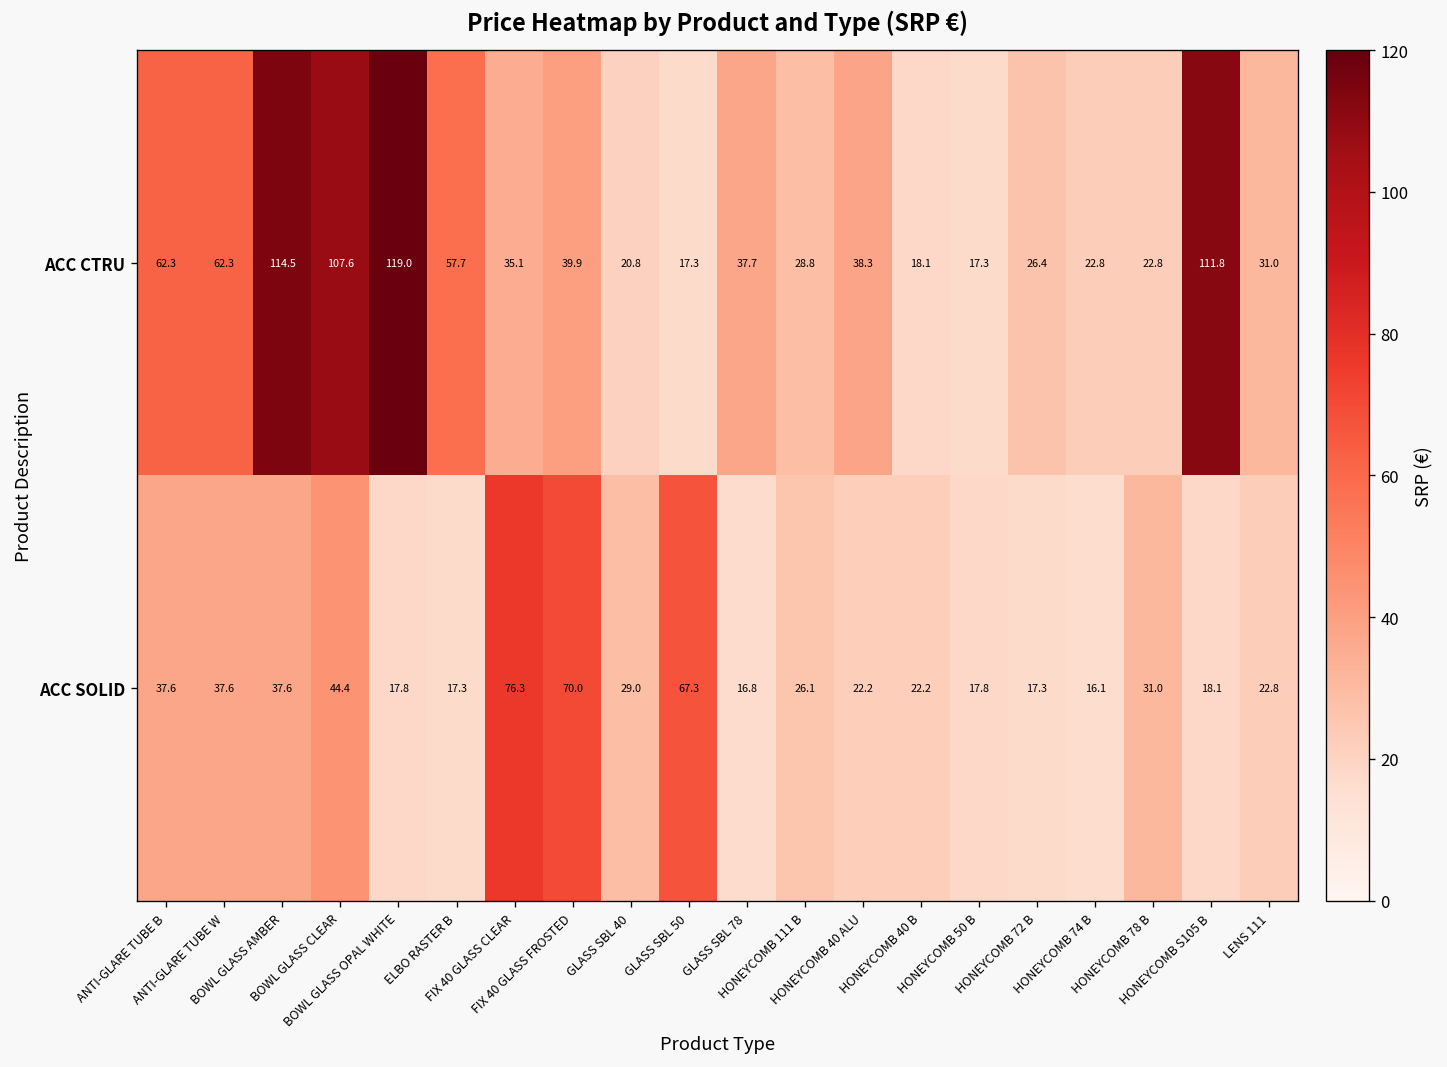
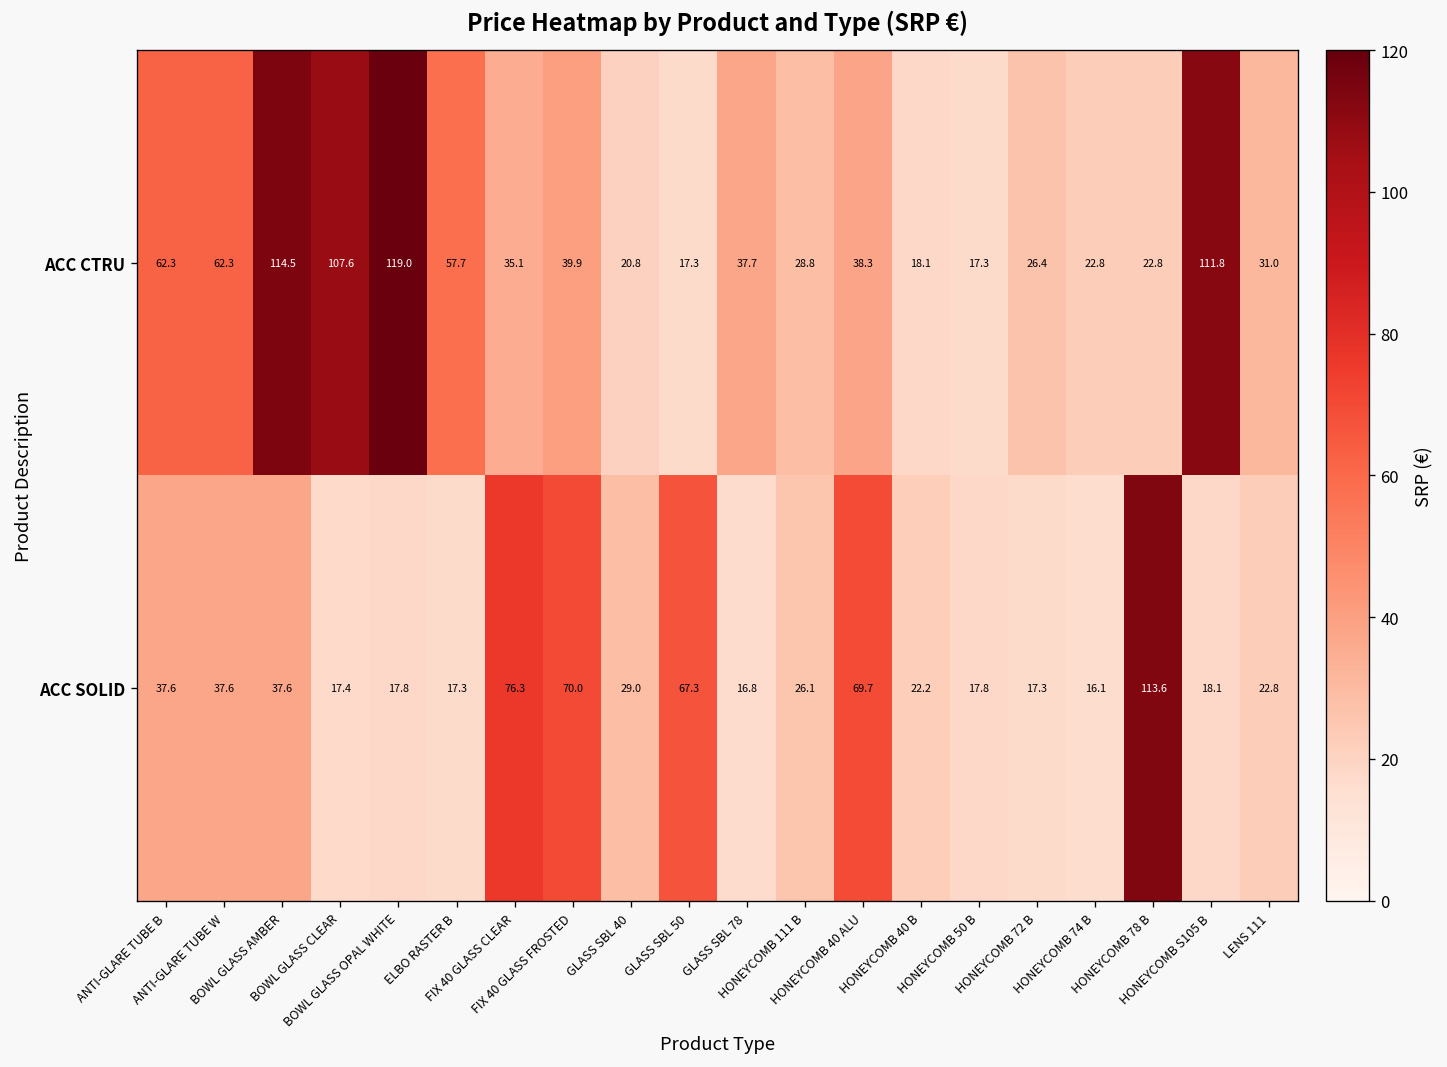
  {
    "ACC CTRU": {
      "ANTI-GLARE TUBE B": 62.3,
      "ANTI-GLARE TUBE W": 62.3,
      "BOWL GLASS AMBER": 114.5,
      "BOWL GLASS CLEAR": 107.6,
      "BOWL GLASS OPAL WHITE": 119.0,
      "ELBO RASTER B": 57.7,
      "FIX 40 GLASS CLEAR": 35.1,
      "FIX 40 GLASS FROSTED": 39.9,
      "GLASS SBL 40": 20.8,
      "GLASS SBL 50": 17.3,
      "GLASS SBL 78": 37.7,
      "HONEYCOMB 111 B": 28.8,
      "HONEYCOMB 40 ALU": 38.3,
      "HONEYCOMB 40 B": 18.1,
      "HONEYCOMB 50 B": 17.3,
      "HONEYCOMB 72 B": 26.4,
      "HONEYCOMB 74 B": 22.8,
      "HONEYCOMB 78 B": 22.8,
      "HONEYCOMB S105 B": 111.8,
      "LENS 111": 31.0
    },
    "ACC SOLID": {
      "ANTI-GLARE TUBE B": 37.6,
      "ANTI-GLARE TUBE W": 37.6,
      "BOWL GLASS AMBER": 37.6,
-     "BOWL GLASS CLEAR": 44.4,
+     "BOWL GLASS CLEAR": 17.4,
      "BOWL GLASS OPAL WHITE": 17.8,
      "ELBO RASTER B": 17.3,
      "FIX 40 GLASS CLEAR": 76.3,
      "FIX 40 GLASS FROSTED": 70.0,
      "GLASS SBL 40": 29.0,
      "GLASS SBL 50": 67.3,
      "GLASS SBL 78": 16.8,
      "HONEYCOMB 111 B": 26.1,
-     "HONEYCOMB 40 ALU": 22.2,
+     "HONEYCOMB 40 ALU": 69.7,
      "HONEYCOMB 40 B": 22.2,
      "HONEYCOMB 50 B": 17.8,
      "HONEYCOMB 72 B": 17.3,
      "HONEYCOMB 74 B": 16.1,
-     "HONEYCOMB 78 B": 31.0,
+     "HONEYCOMB 78 B": 113.6,
      "HONEYCOMB S105 B": 18.1,
      "LENS 111": 22.8
    }
  }
